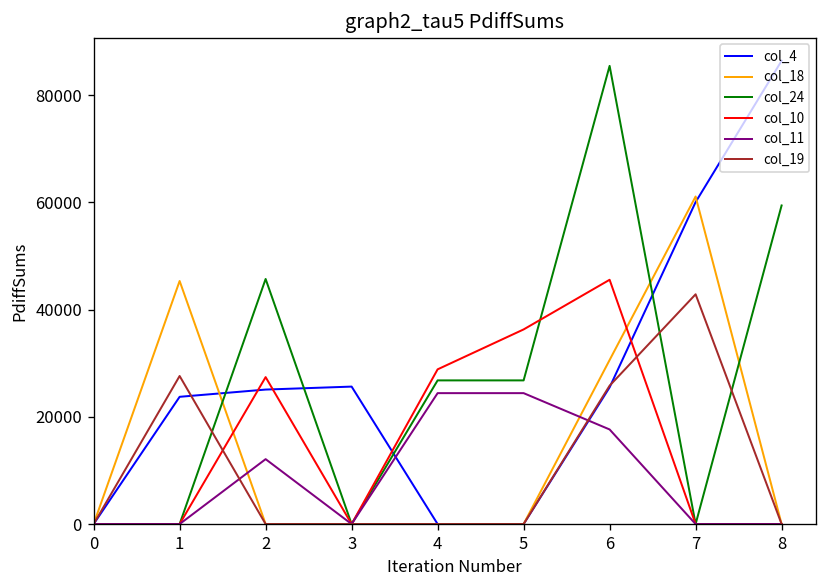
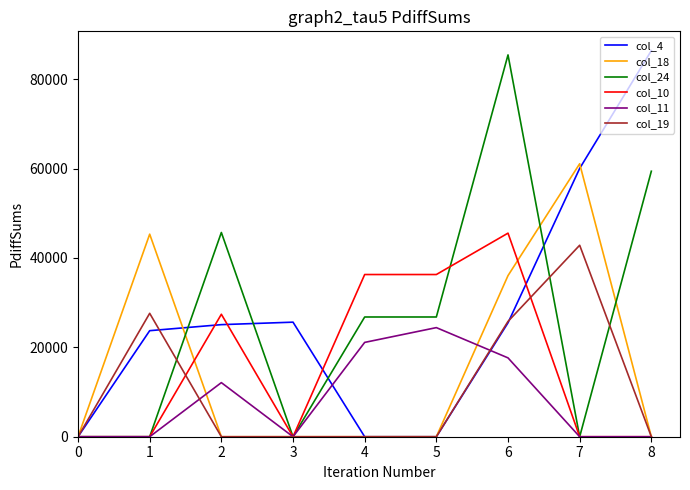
  {
    "col_4": {
      "1": 24000,
      "2": 25000,
      "3": 26000,
      "7": 60000
    },
    "col_18": {
      "1": 45000,
-     "6": 31000,
+     "6": 36000,
      "7": 61000
    },
    "col_24": {
      "2": 46000,
      "4": 27000,
      "5": 27000,
      "6": 85000,
      "8": 59000
    },
    "col_10": {
      "2": 27000,
-     "4": 29000,
+     "4": 36000,
      "5": 36000,
      "6": 46000
    },
    "col_11": {
      "2": 12000,
-     "4": 24000,
+     "4": 21000,
      "5": 24000,
      "6": 18000
    },
    "col_19": {
      "1": 28000,
      "7": 43000
    }
  }
